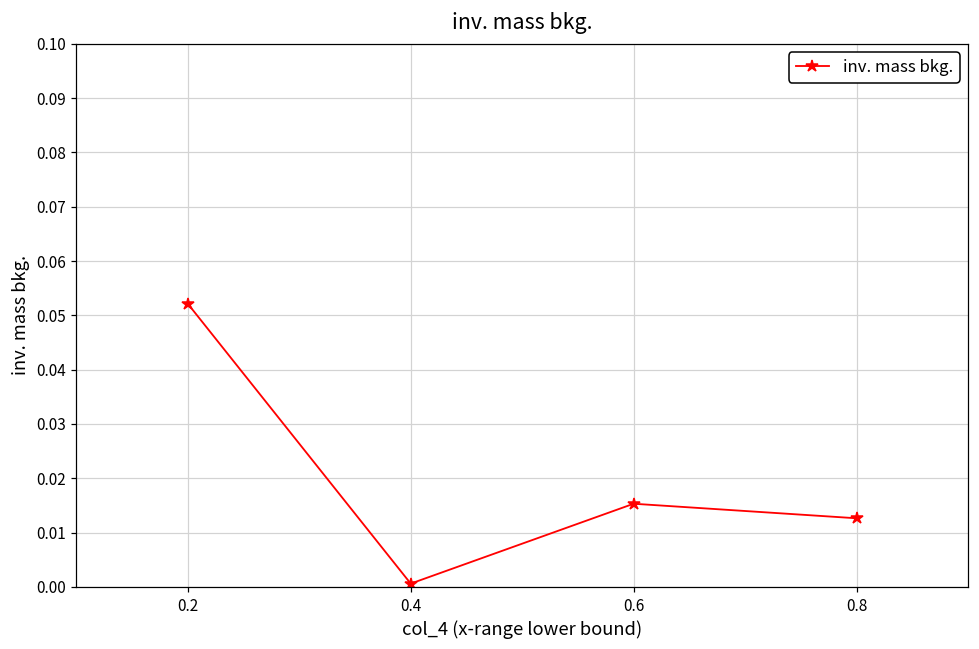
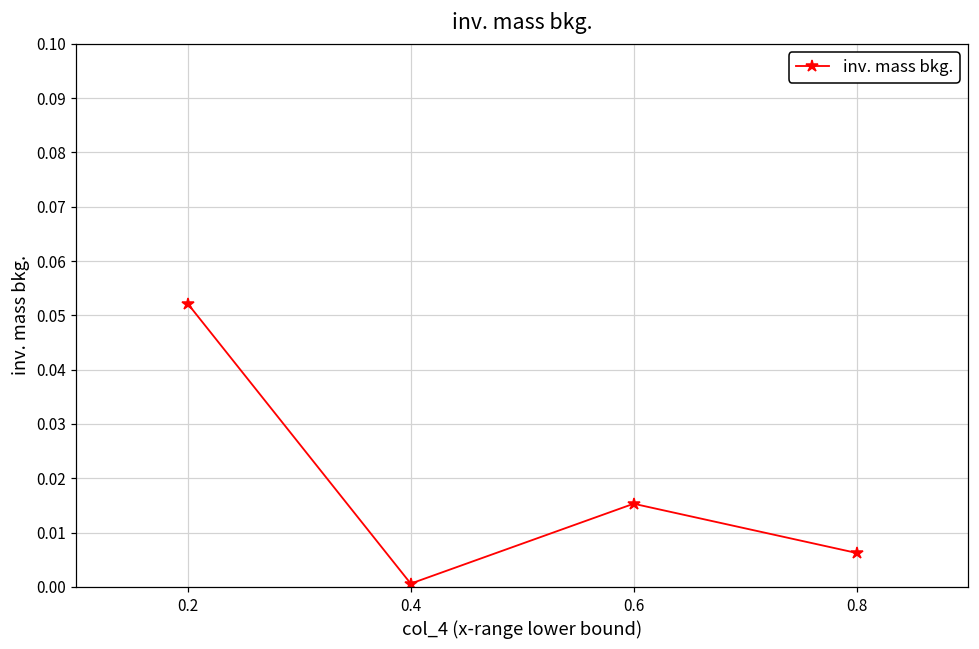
  {
    "0.2": 0.052,
    "0.4": 0.001,
    "0.6": 0.015,
-   "0.8": 0.013
+   "0.8": 0.006
  }
